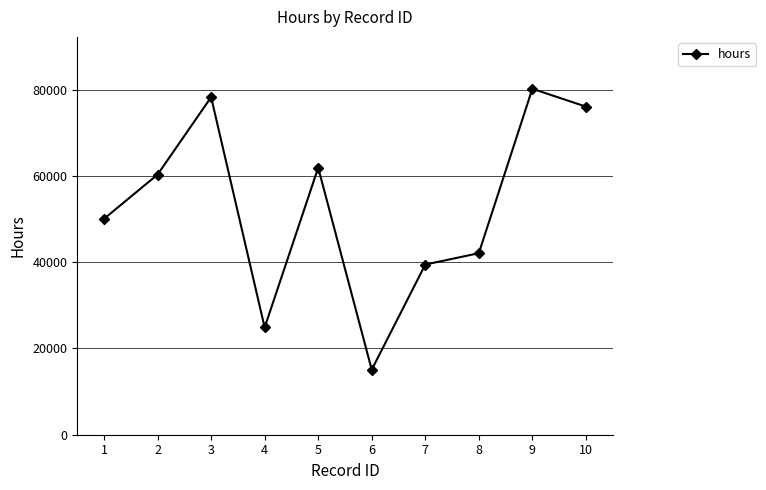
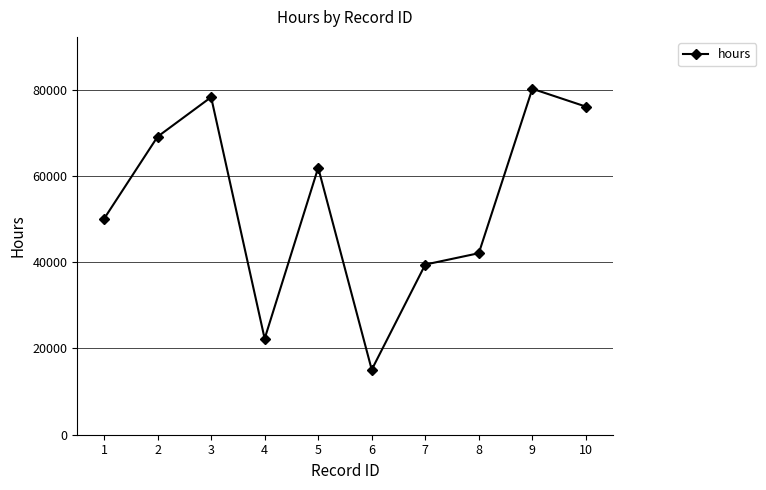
  {
    "1": 50000,
-   "2": 60000,
+   "2": 69000,
    "3": 78000,
-   "4": 25000,
+   "4": 22000,
    "5": 62000,
    "6": 15000,
    "7": 39000,
    "8": 42000,
    "9": 80000,
    "10": 76000
  }
